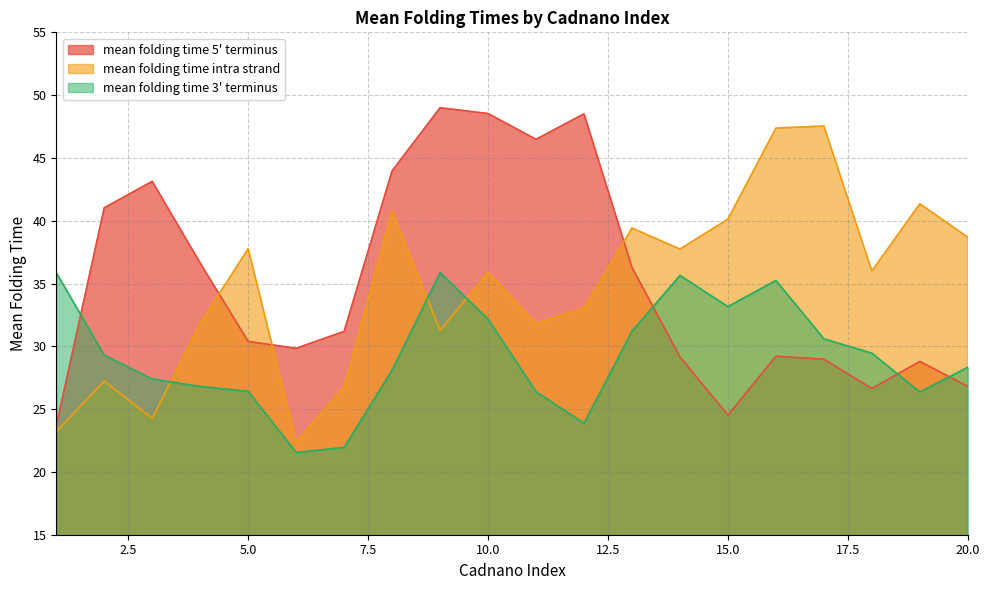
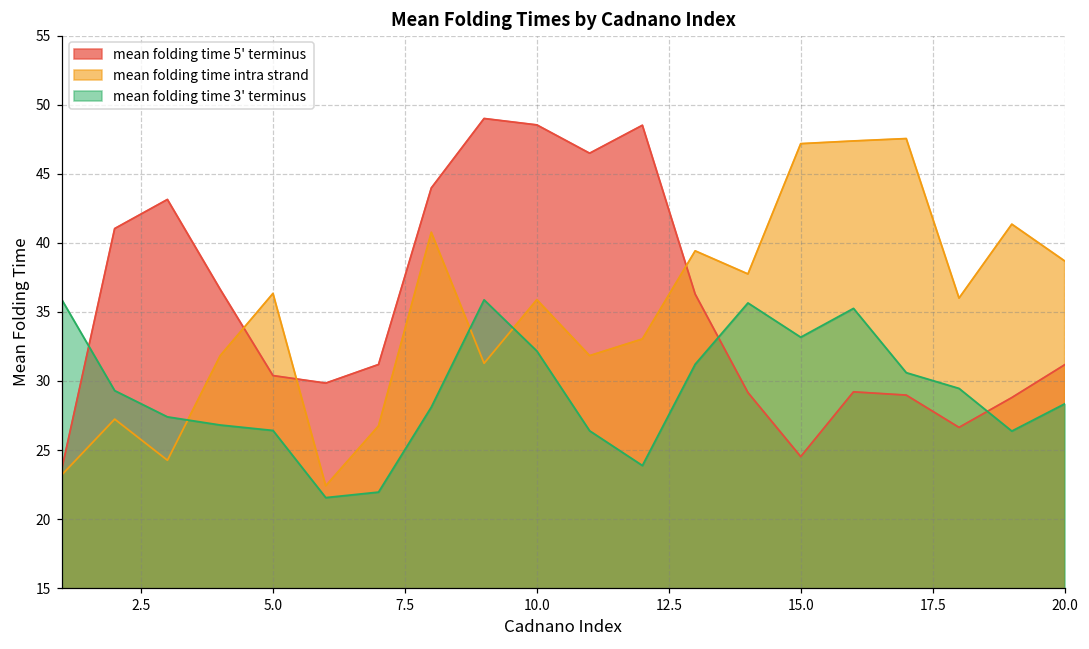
  {
    "mean folding time 5' terminus": {
      "5.0": 30.4,
      "10.0": 48.5,
      "15.0": 24.5,
-     "20.0": 26.8
+     "20.0": 31.2
    },
    "mean folding time intra strand": {
-     "5.0": 37.8,
+     "5.0": 36.3,
      "10.0": 35.9,
-     "15.0": 40.1,
+     "15.0": 47.2,
      "20.0": 38.7
    },
    "mean folding time 3' terminus": {
      "5.0": 26.4,
      "10.0": 32.2,
      "15.0": 33.2,
      "20.0": 28.3
    }
  }
